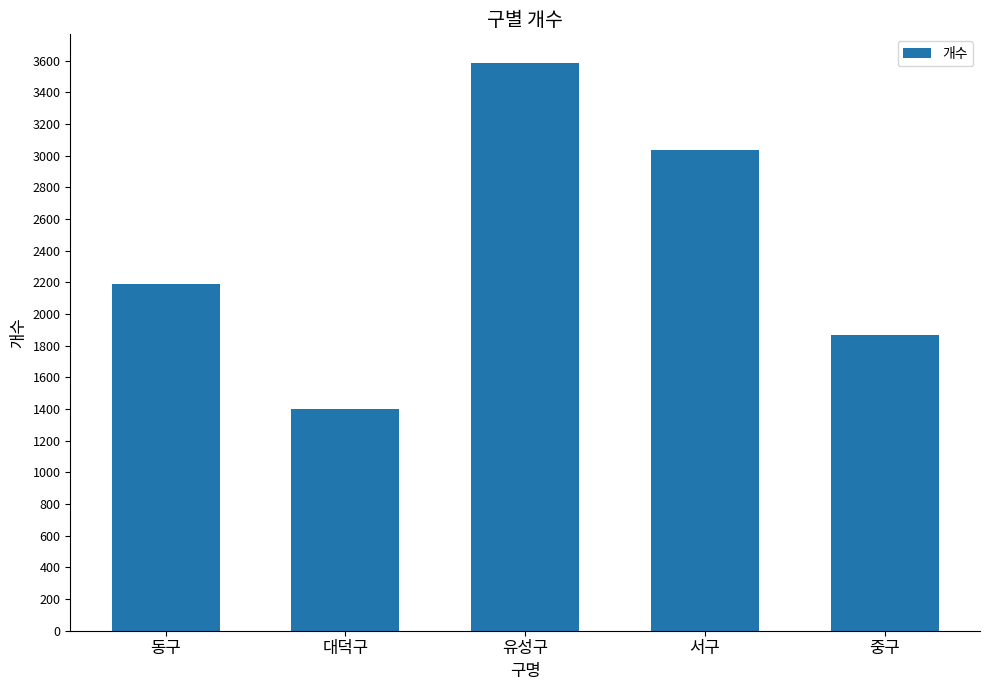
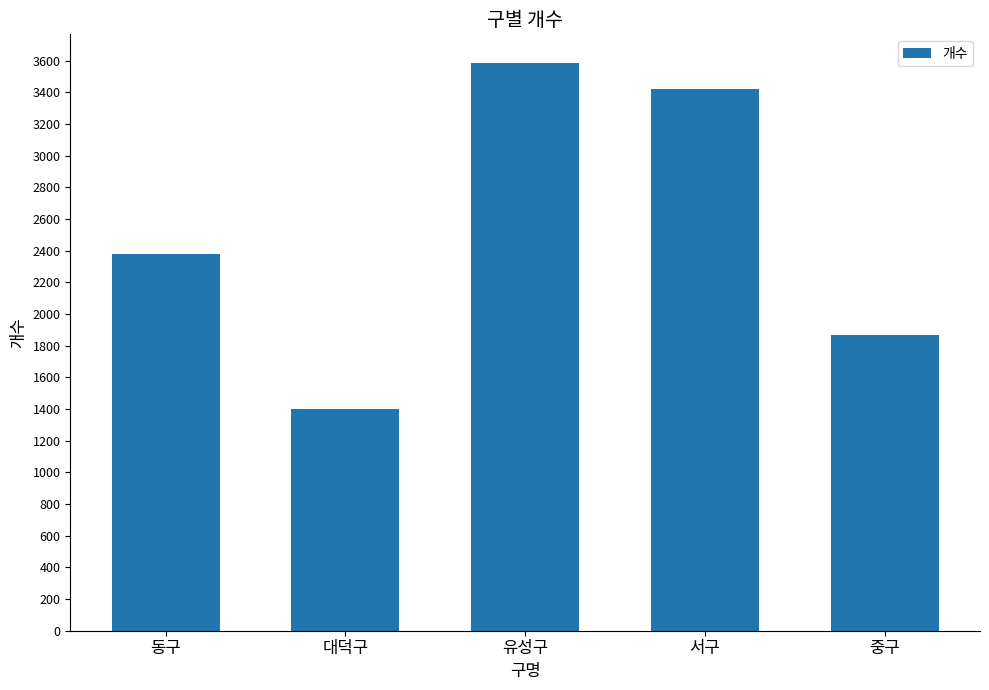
  {
-   "동구": 2190,
+   "동구": 2380,
    "대덕구": 1400,
    "유성구": 3590,
-   "서구": 3030,
+   "서구": 3420,
    "중구": 1870
  }
